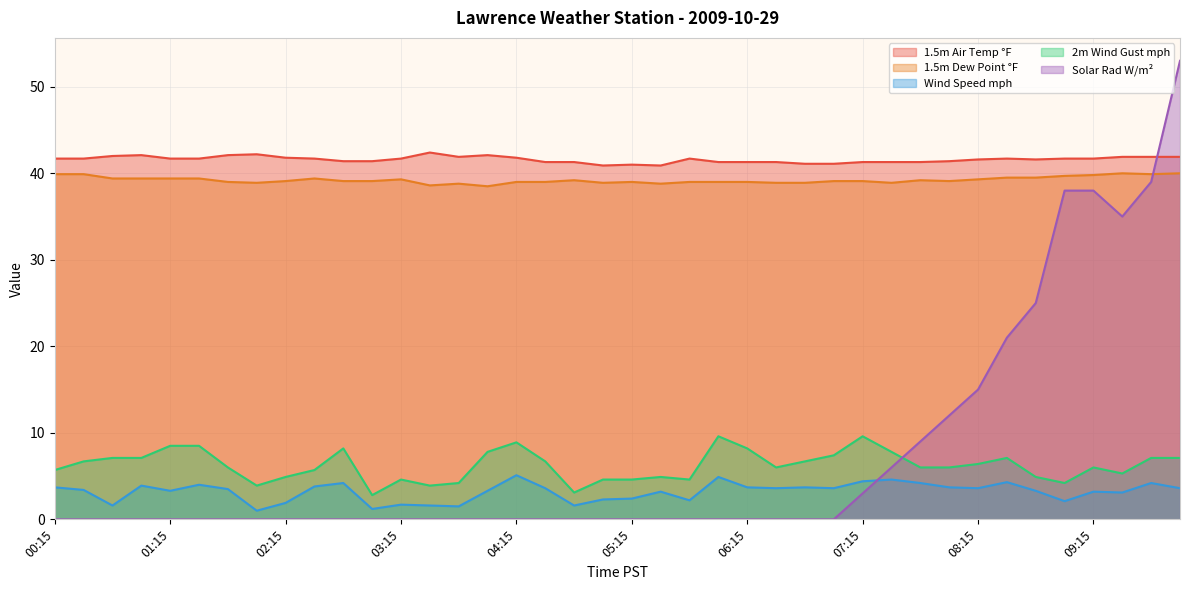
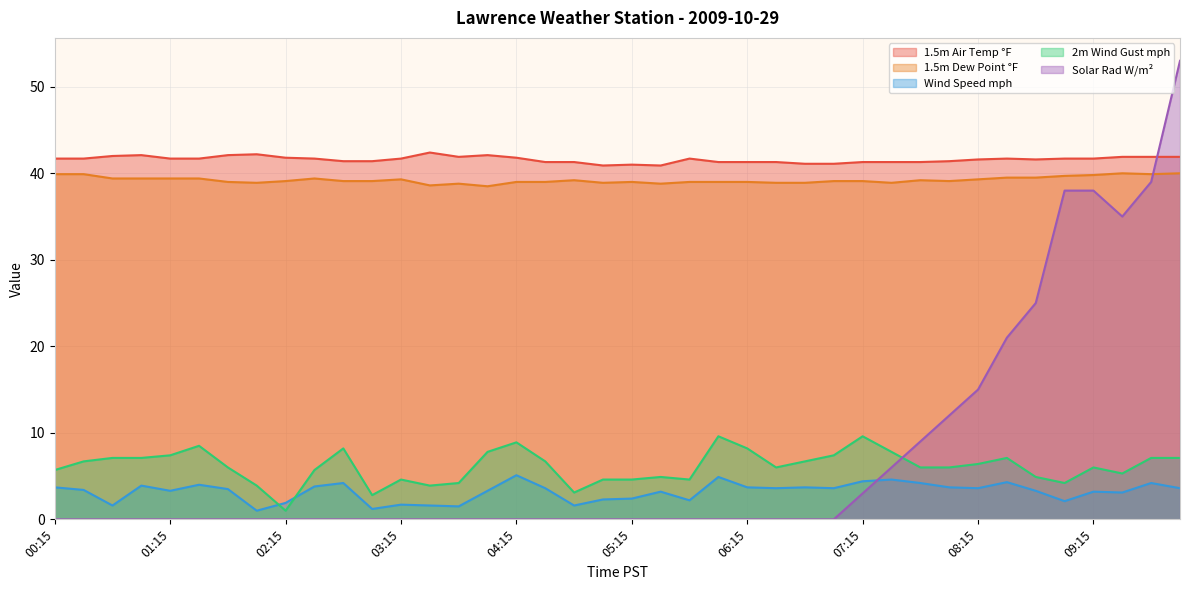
  {
    "Wind Speed mph": {
      "00:15": 4,
      "01:15": 3,
      "02:15": 2,
      "03:15": 2,
      "04:15": 5,
      "05:15": 2,
      "06:15": 4,
      "07:15": 4,
      "08:15": 4,
      "09:15": 3
    },
    "2m Wind Gust mph": {
      "00:15": 6,
-     "01:15": 9,
-     "02:15": 5,
+     "01:15": 7,
+     "02:15": 1,
      "03:15": 5,
      "04:15": 9,
      "05:15": 5,
      "06:15": 8,
      "07:15": 10,
      "08:15": 6,
      "09:15": 6
    },
    "Solar Rad W/m²": {
      "00:15": 0,
      "01:15": 0,
      "02:15": 0,
      "03:15": 0,
      "04:15": 0,
      "05:15": 0,
      "06:15": 0,
      "07:15": 3,
      "08:15": 15,
      "09:15": 38
    }
  }
